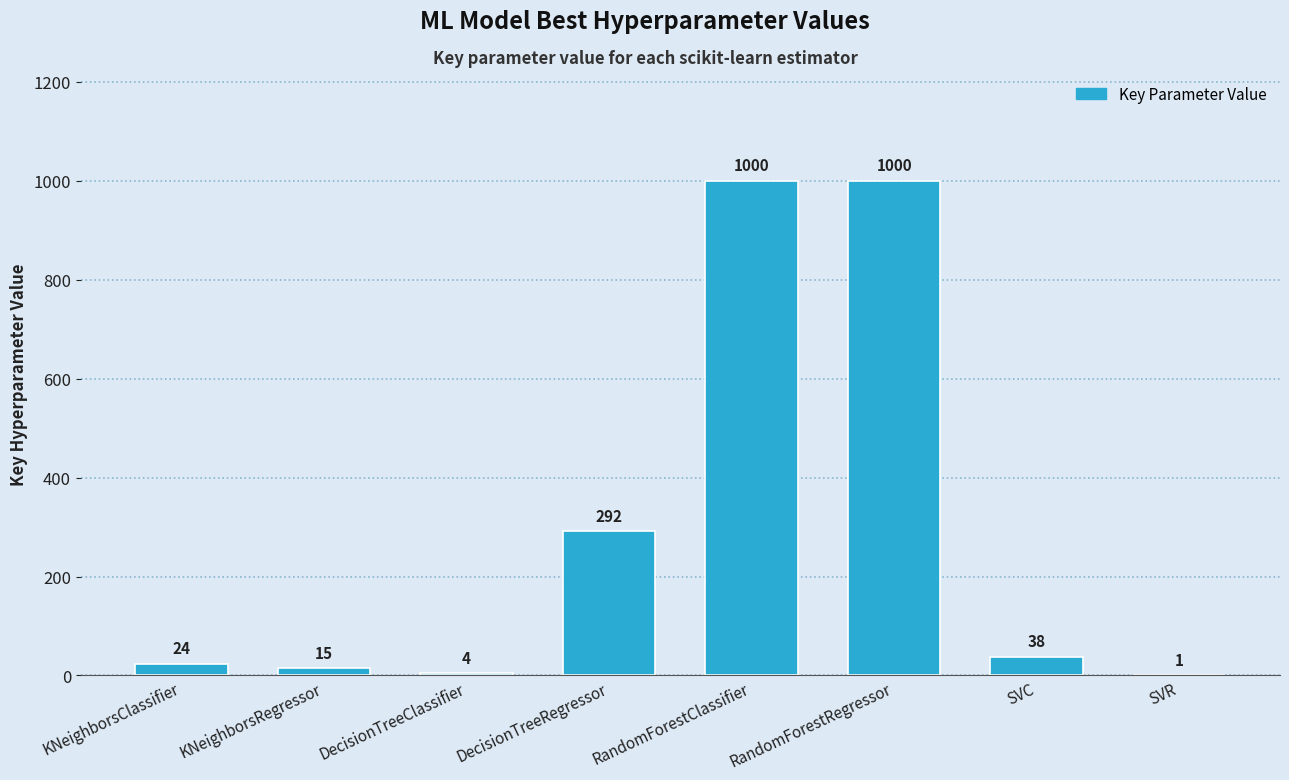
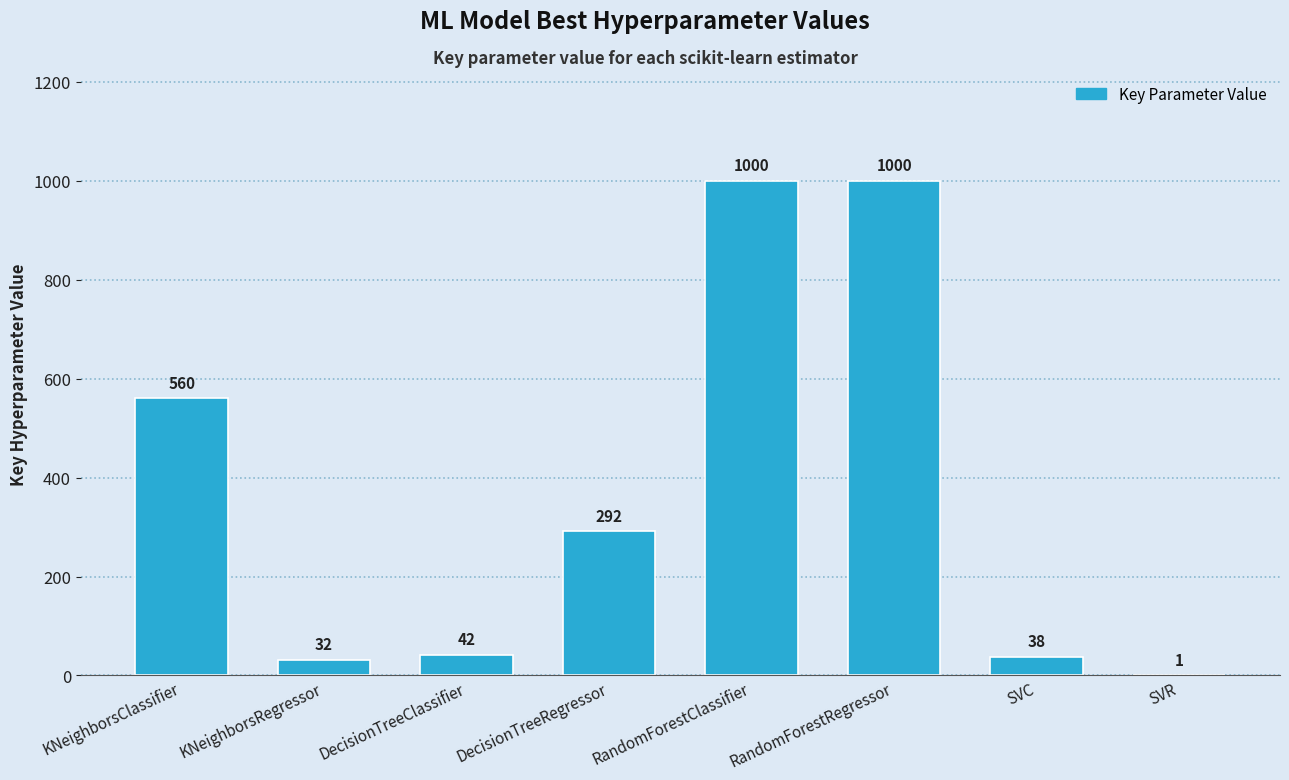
  {
-   "KNeighborsClassifier": 24,
-   "KNeighborsRegressor": 15,
-   "DecisionTreeClassifier": 4,
+   "KNeighborsClassifier": 560,
+   "KNeighborsRegressor": 32,
+   "DecisionTreeClassifier": 42,
    "DecisionTreeRegressor": 292,
    "RandomForestClassifier": 1000,
    "RandomForestRegressor": 1000,
    "SVC": 38,
    "SVR": 1
  }
